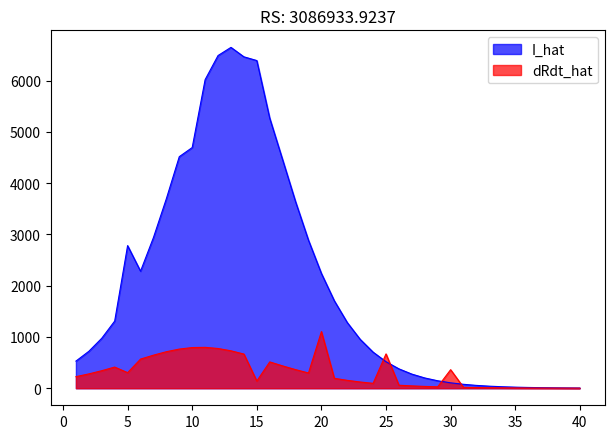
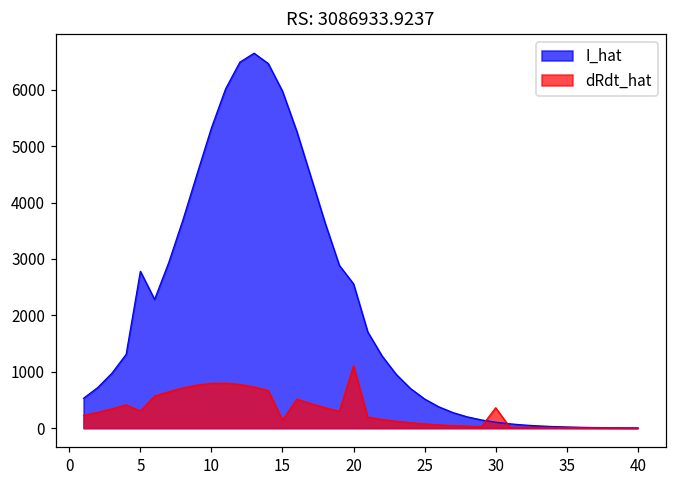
  {
    "I_hat": {
      "5": 2800,
-     "10": 4700,
-     "15": 6400,
-     "20": 2200,
+     "10": 5300,
+     "15": 6000,
+     "20": 2600,
      "25": 500,
      "30": 100
    },
    "dRdt_hat": {
      "5": 300,
      "10": 800,
      "15": 100,
      "20": 1100,
-     "25": 700,
+     "25": 100,
      "30": 400
    }
  }
